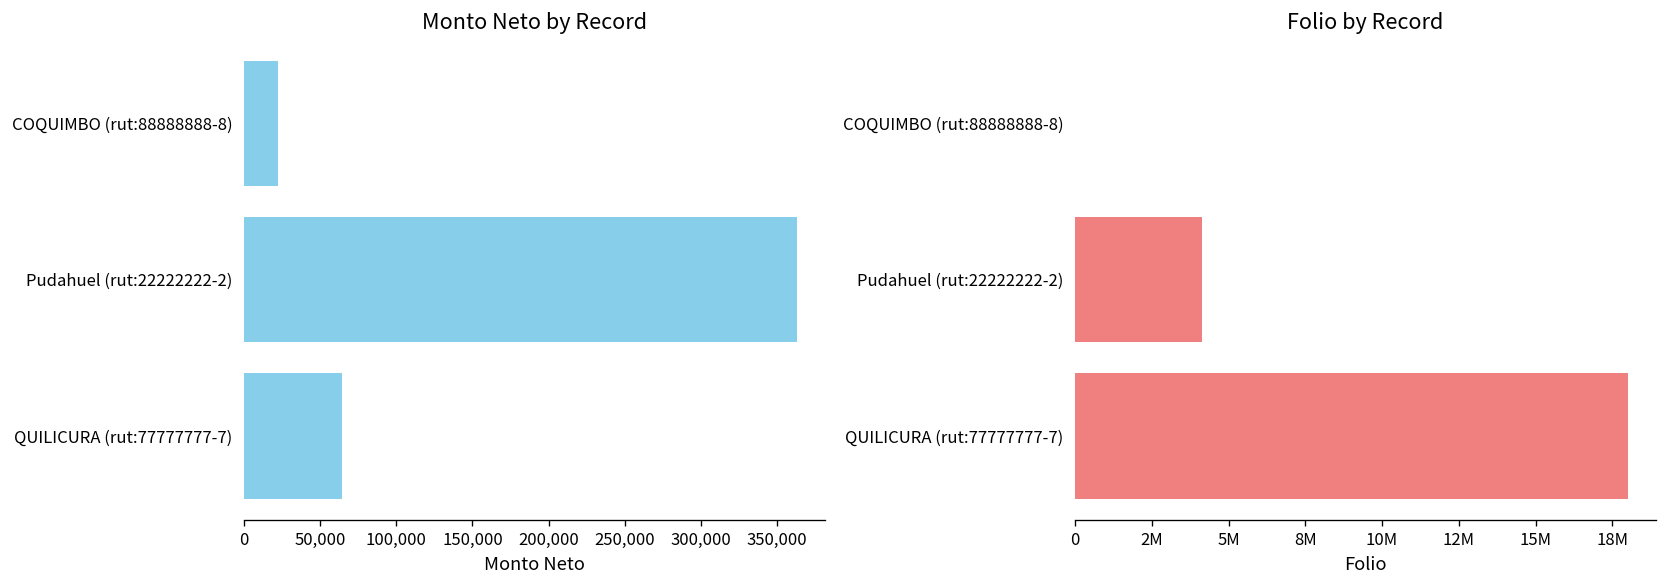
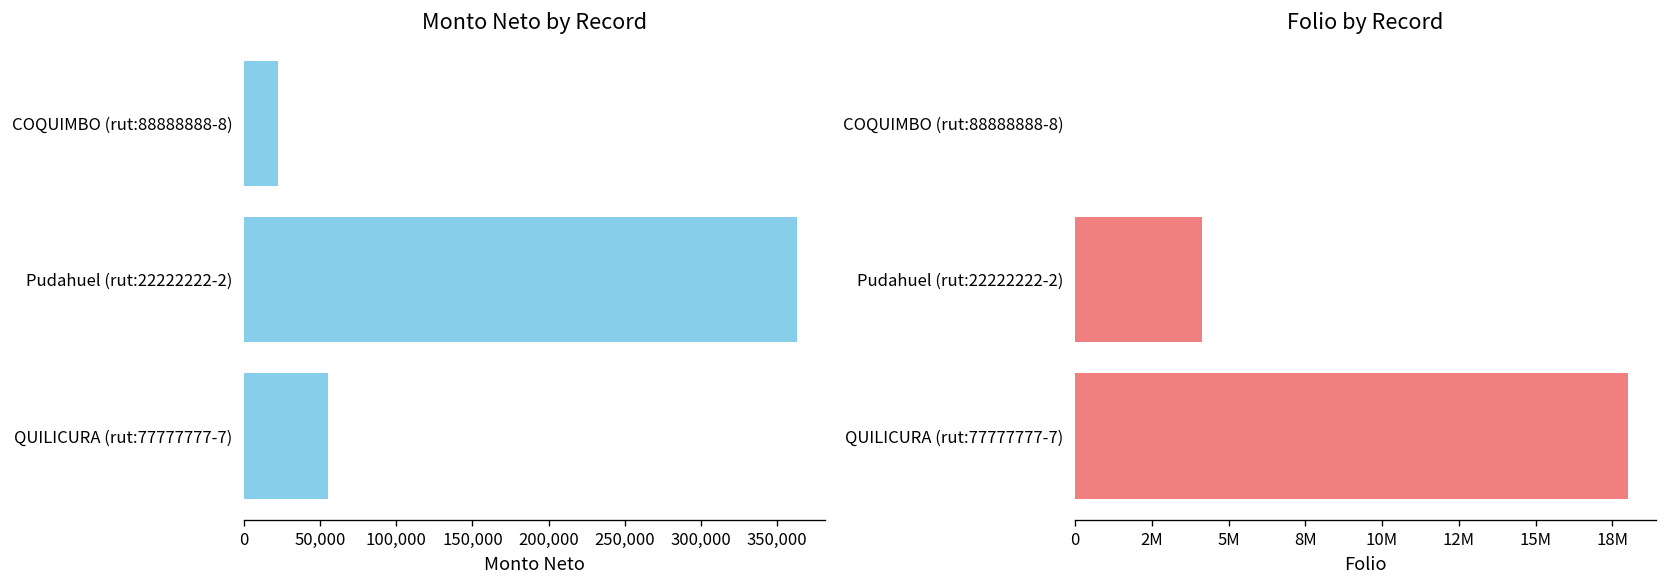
  {
    "Monto Neto by Record": {
      "COQUIMBO (rut:88888888-8)": "23,000",
      "Pudahuel (rut:22222222-2)": "363,000",
-     "QUILICURA (rut:77777777-7)": "65,000"
+     "QUILICURA (rut:77777777-7)": "55,000"
    }
  }
